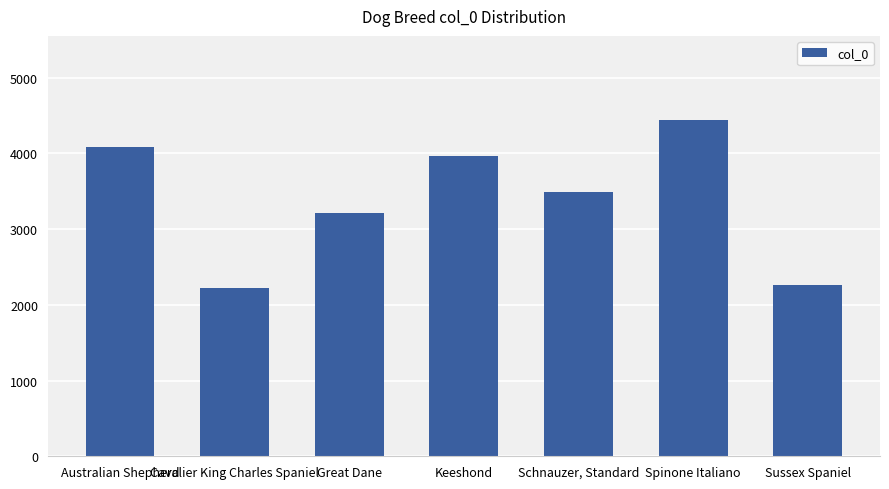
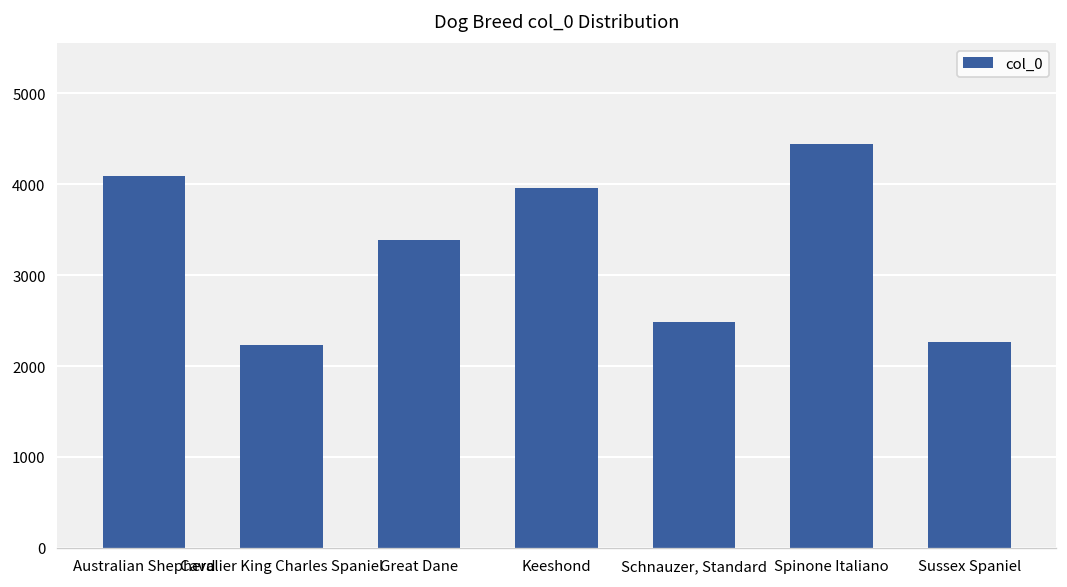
  {
-   "Great Dane": 3200,
+   "Great Dane": 3400,
    "Keeshond": 4000,
-   "Schnauzer, Standard": 3500,
+   "Schnauzer, Standard": 2500,
    "Spinone Italiano": 4400,
    "Sussex Spaniel": 2300
  }
